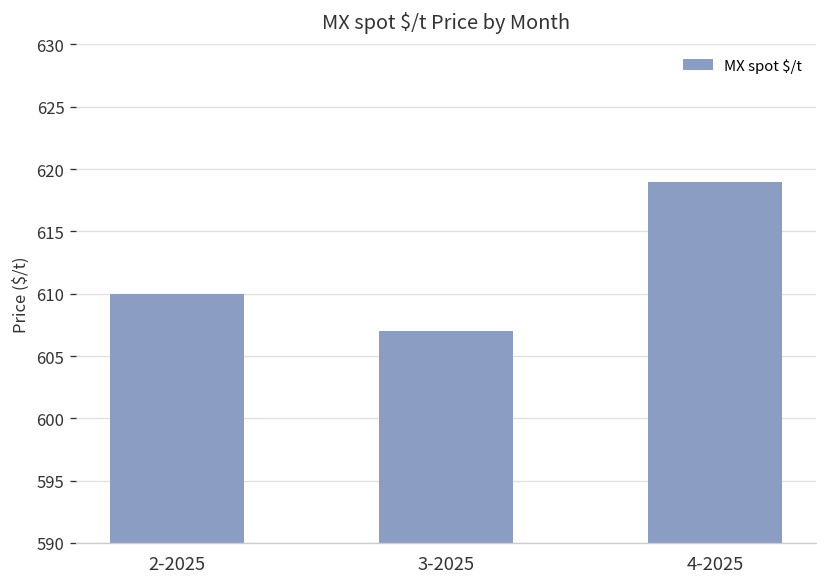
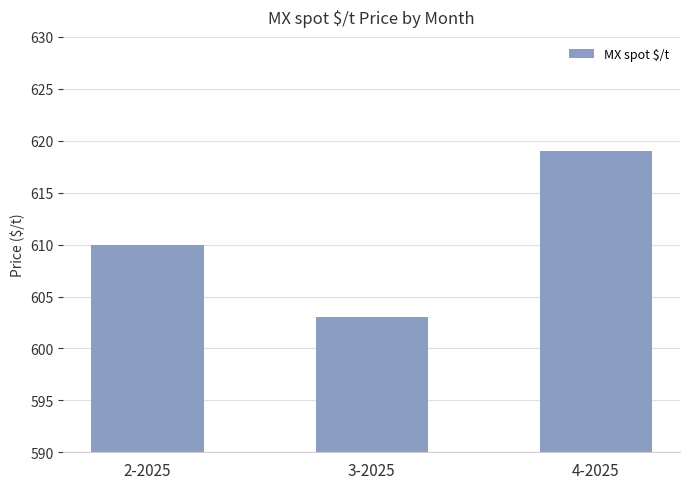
  {
    "2-2025": 610,
-   "3-2025": 607,
+   "3-2025": 603,
    "4-2025": 619
  }
